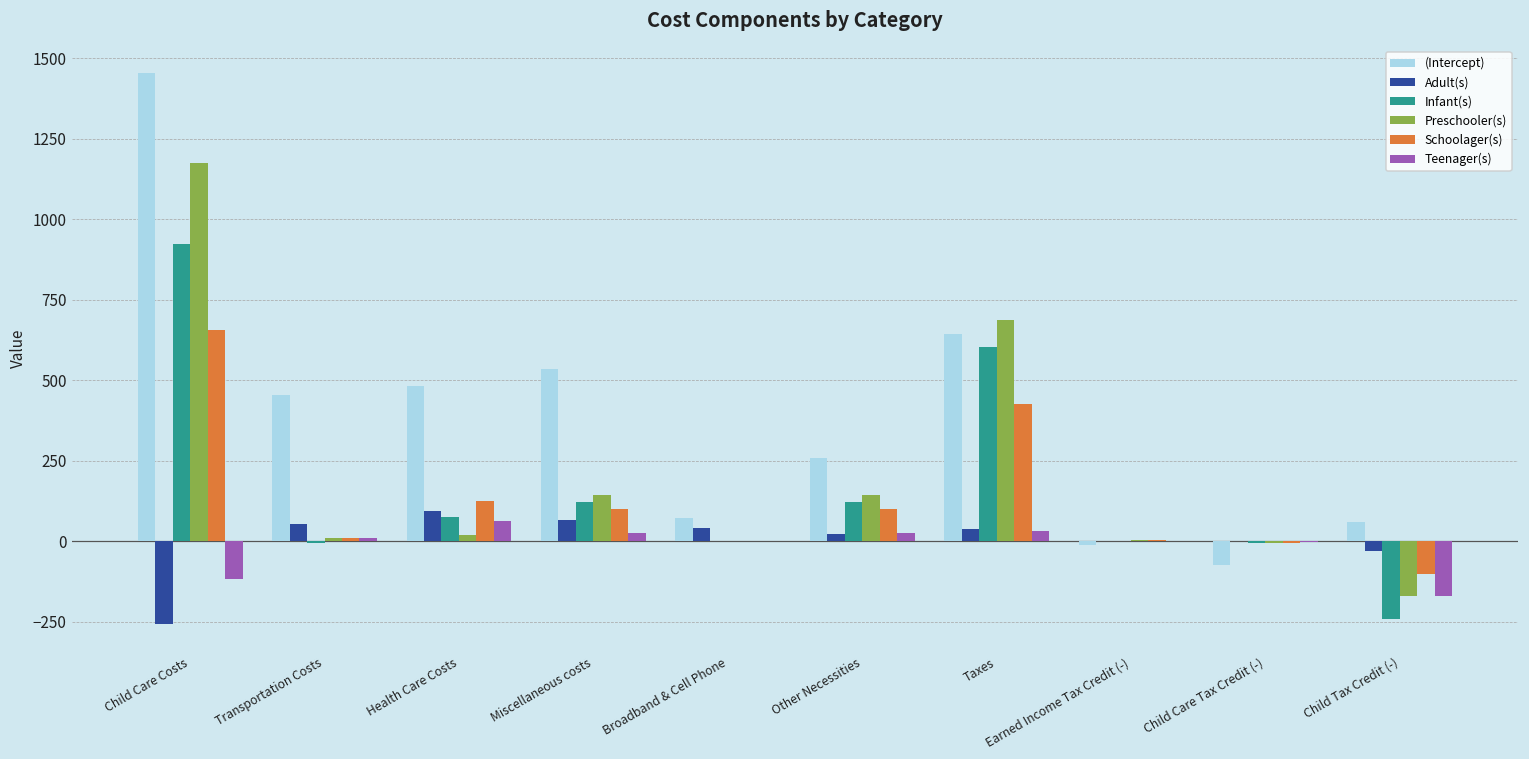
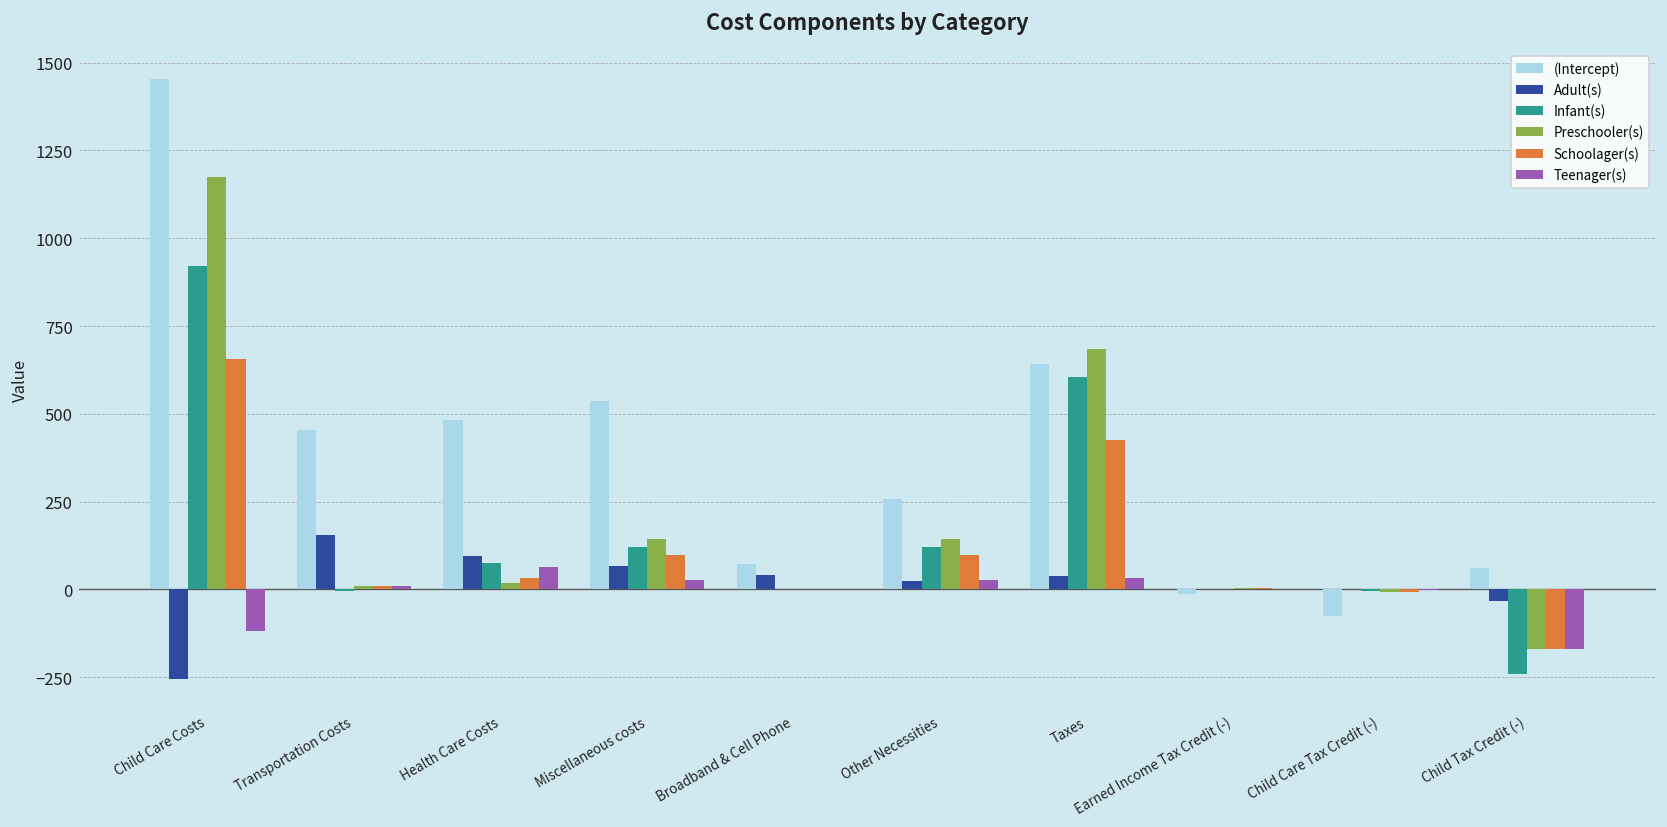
  {
    "(Intercept)": {
      "Child Care Costs": 1450,
      "Transportation Costs": 450,
      "Health Care Costs": 480,
      "Miscellaneous costs": 540,
      "Broadband & Cell Phone": 70,
      "Other Necessities": 260,
      "Taxes": 640,
      "Earned Income Tax Credit (-)": -10,
      "Child Care Tax Credit (-)": -70,
      "Child Tax Credit (-)": 60
    },
    "Adult(s)": {
      "Child Care Costs": -260,
-     "Transportation Costs": 50,
+     "Transportation Costs": 160,
      "Health Care Costs": 90,
      "Miscellaneous costs": 70,
      "Broadband & Cell Phone": 40,
      "Other Necessities": 20,
      "Taxes": 40,
      "Child Tax Credit (-)": -30
    },
    "Infant(s)": {
      "Child Care Costs": 920,
      "Health Care Costs": 80,
      "Miscellaneous costs": 120,
      "Other Necessities": 120,
      "Taxes": 600,
      "Child Tax Credit (-)": -240
    },
    "Preschooler(s)": {
      "Child Care Costs": 1170,
      "Transportation Costs": 10,
      "Health Care Costs": 20,
      "Miscellaneous costs": 140,
      "Other Necessities": 140,
      "Taxes": 690,
      "Child Tax Credit (-)": -170
    },
    "Schoolager(s)": {
      "Child Care Costs": 660,
      "Transportation Costs": 10,
-     "Health Care Costs": 120,
+     "Health Care Costs": 30,
      "Miscellaneous costs": 100,
      "Other Necessities": 100,
      "Taxes": 430,
-     "Child Tax Credit (-)": -100
+     "Child Tax Credit (-)": -170
    },
    "Teenager(s)": {
      "Child Care Costs": -120,
      "Transportation Costs": 10,
      "Health Care Costs": 60,
      "Miscellaneous costs": 30,
      "Other Necessities": 30,
      "Taxes": 30,
      "Child Tax Credit (-)": -170
    }
  }
